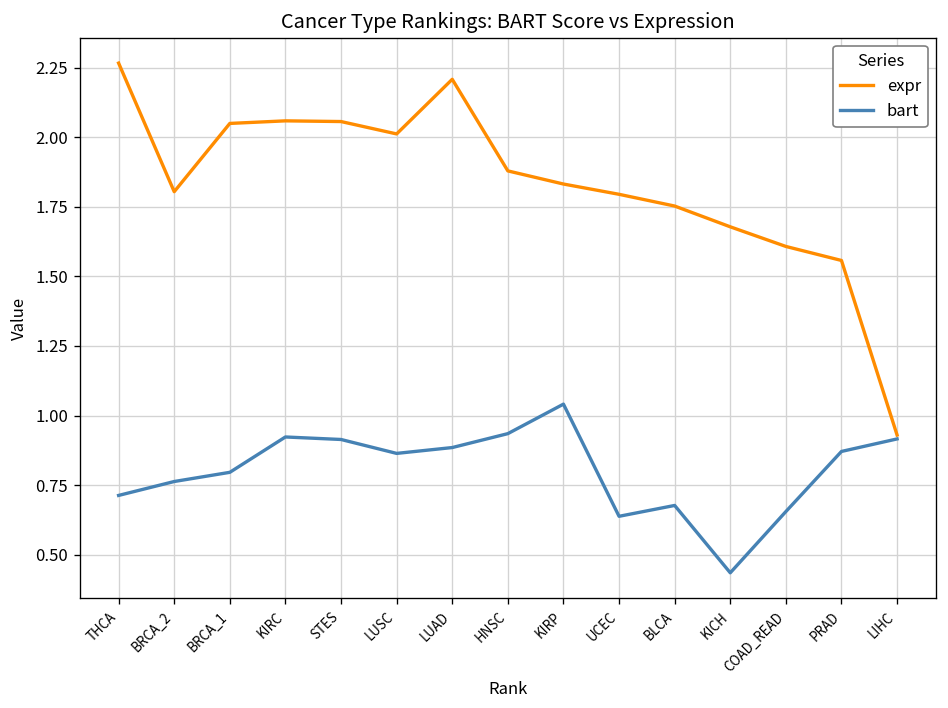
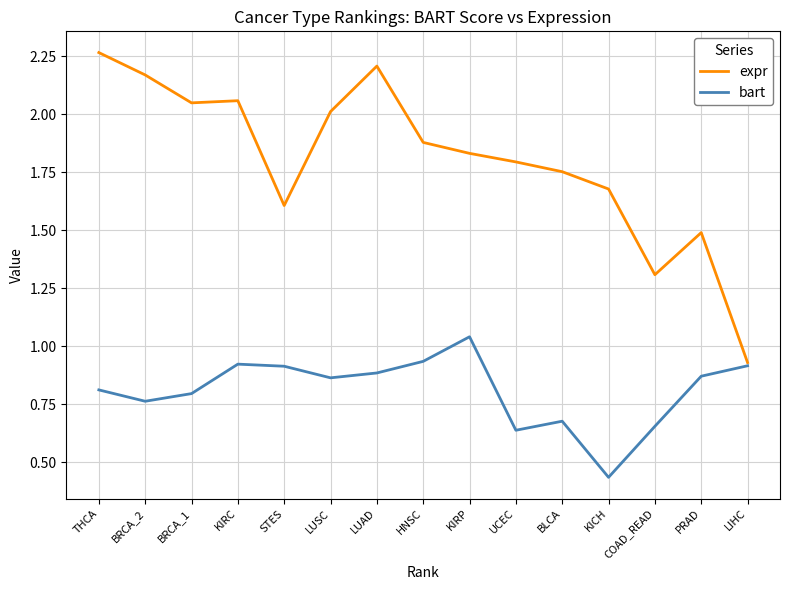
  {
    "expr": {
      "THCA": 2.27,
-     "BRCA_2": 1.80,
+     "BRCA_2": 2.17,
      "BRCA_1": 2.05,
      "KIRC": 2.06,
-     "STES": 2.06,
+     "STES": 1.61,
      "LUSC": 2.01,
      "LUAD": 2.21,
      "HNSC": 1.88,
      "KIRP": 1.83,
      "UCEC": 1.79,
      "BLCA": 1.75,
      "KICH": 1.68,
-     "COAD_READ": 1.61,
-     "PRAD": 1.56,
+     "COAD_READ": 1.31,
+     "PRAD": 1.49,
      "LIHC": 0.93
    },
    "bart": {
-     "THCA": 0.71,
+     "THCA": 0.81,
      "BRCA_2": 0.76,
      "BRCA_1": 0.80,
      "KIRC": 0.92,
      "STES": 0.91,
      "LUSC": 0.86,
      "LUAD": 0.89,
      "HNSC": 0.94,
      "KIRP": 1.04,
      "UCEC": 0.64,
      "BLCA": 0.68,
      "KICH": 0.44,
      "COAD_READ": 0.66,
      "PRAD": 0.87,
      "LIHC": 0.92
    }
  }
